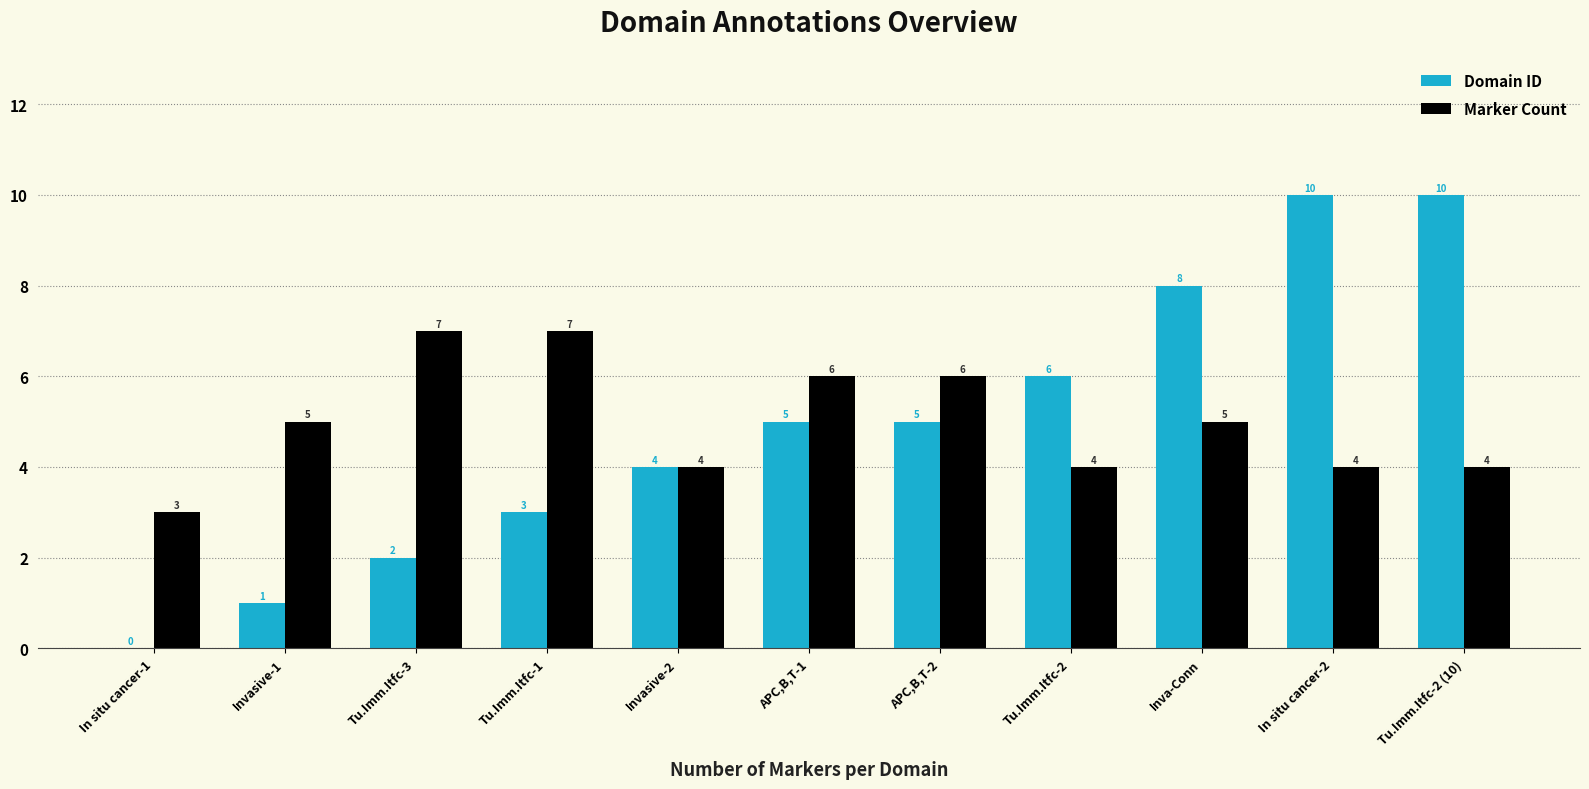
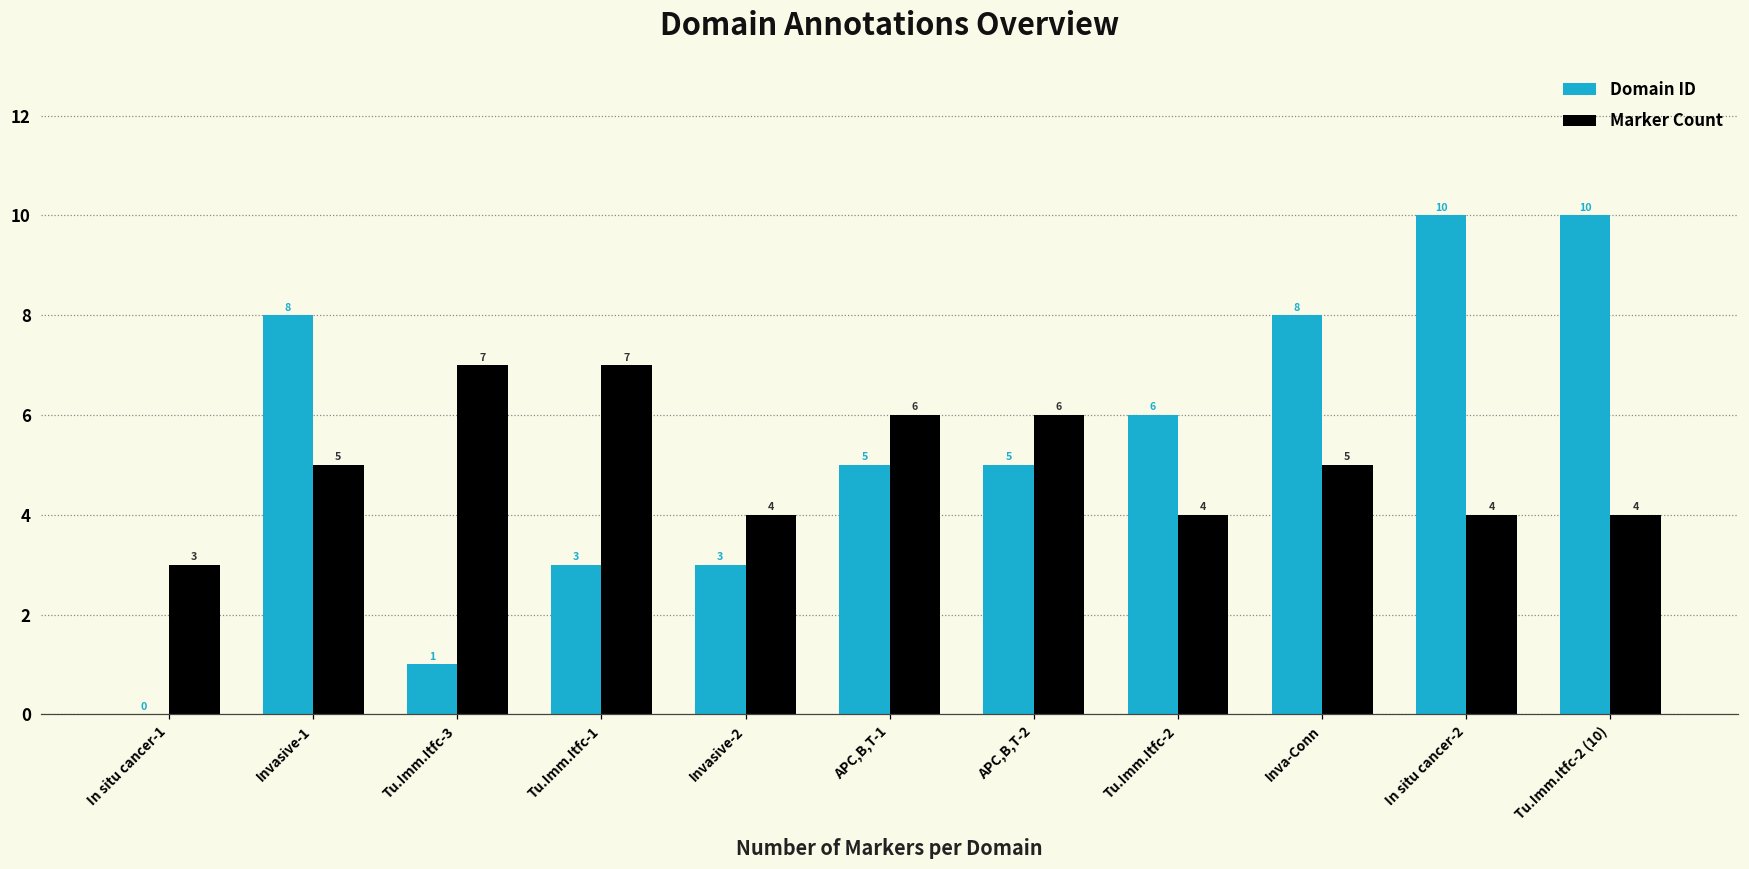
  {
    "Domain ID": {
      "In situ cancer-1": 0,
-     "Invasive-1": 1,
-     "Tu.Imm.Itfc-3": 2,
+     "Invasive-1": 8,
+     "Tu.Imm.Itfc-3": 1,
      "Tu.Imm.Itfc-1": 3,
-     "Invasive-2": 4,
+     "Invasive-2": 3,
      "APC,B,T-1": 5,
      "APC,B,T-2": 5,
      "Tu.Imm.Itfc-2": 6,
      "Inva-Conn": 8,
      "In situ cancer-2": 10,
      "Tu.Imm.Itfc-2 (10)": 10
    },
    "Marker Count": {
      "In situ cancer-1": 3,
      "Invasive-1": 5,
      "Tu.Imm.Itfc-3": 7,
      "Tu.Imm.Itfc-1": 7,
      "Invasive-2": 4,
      "APC,B,T-1": 6,
      "APC,B,T-2": 6,
      "Tu.Imm.Itfc-2": 4,
      "Inva-Conn": 5,
      "In situ cancer-2": 4,
      "Tu.Imm.Itfc-2 (10)": 4
    }
  }
